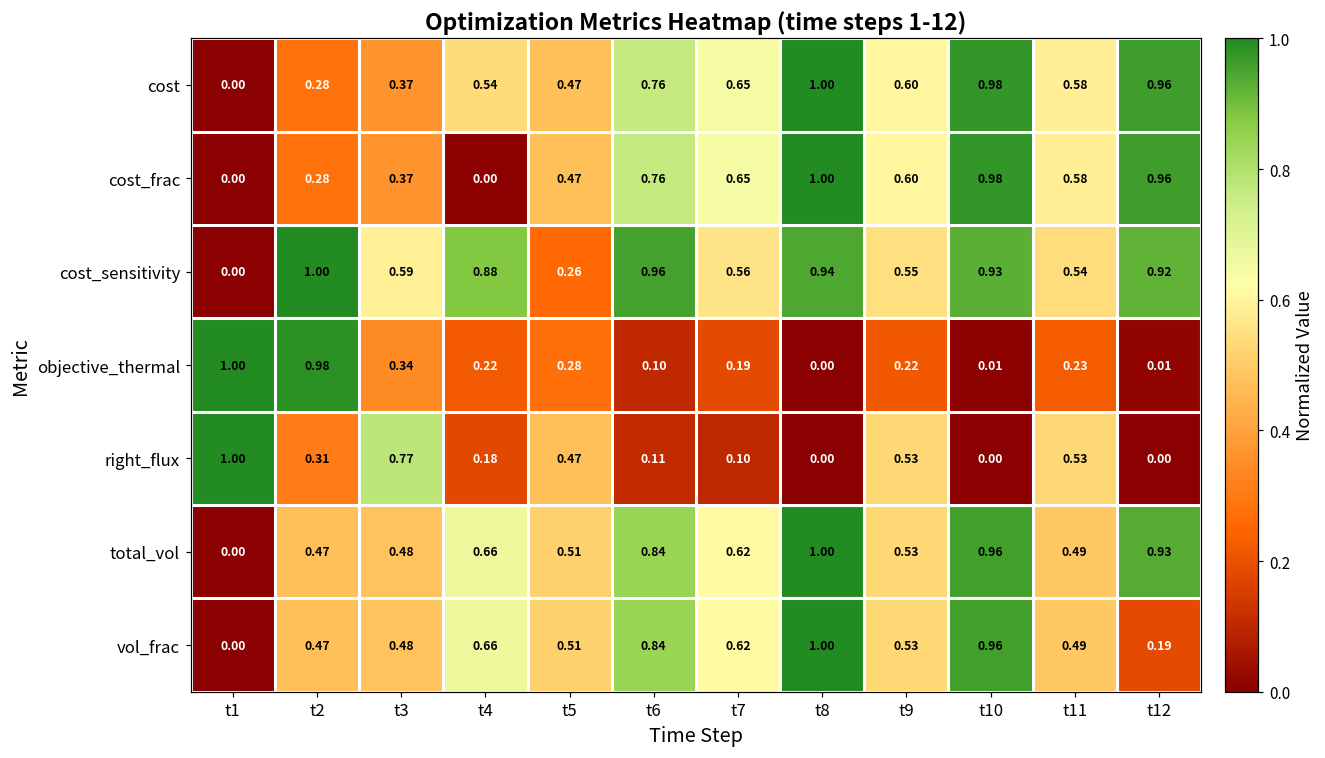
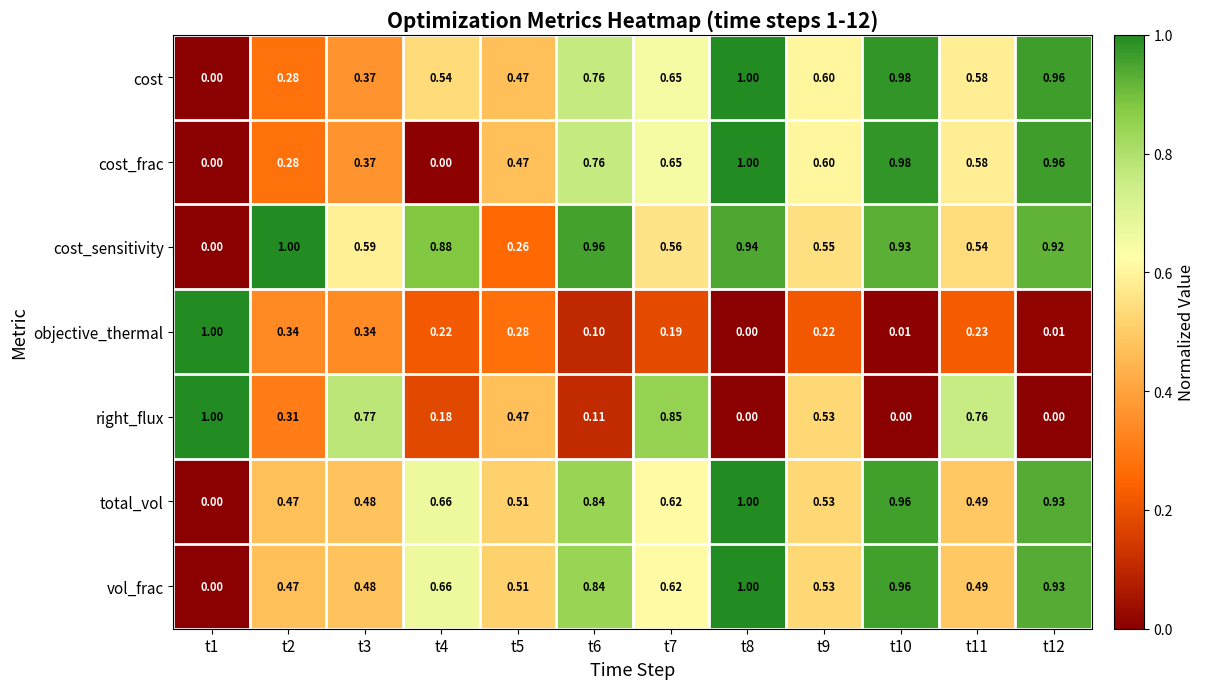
  {
    "cost": {
      "t1": 0.00,
      "t2": 0.28,
      "t3": 0.37,
      "t4": 0.54,
      "t5": 0.47,
      "t6": 0.76,
      "t7": 0.65,
      "t8": 1.00,
      "t9": 0.60,
      "t10": 0.98,
      "t11": 0.58,
      "t12": 0.96
    },
    "cost_frac": {
      "t1": 0.00,
      "t2": 0.28,
      "t3": 0.37,
      "t4": 0.00,
      "t5": 0.47,
      "t6": 0.76,
      "t7": 0.65,
      "t8": 1.00,
      "t9": 0.60,
      "t10": 0.98,
      "t11": 0.58,
      "t12": 0.96
    },
    "cost_sensitivity": {
      "t1": 0.00,
      "t2": 1.00,
      "t3": 0.59,
      "t4": 0.88,
      "t5": 0.26,
      "t6": 0.96,
      "t7": 0.56,
      "t8": 0.94,
      "t9": 0.55,
      "t10": 0.93,
      "t11": 0.54,
      "t12": 0.92
    },
    "objective_thermal": {
      "t1": 1.00,
-     "t2": 0.98,
+     "t2": 0.34,
      "t3": 0.34,
      "t4": 0.22,
      "t5": 0.28,
      "t6": 0.10,
      "t7": 0.19,
      "t8": 0.00,
      "t9": 0.22,
      "t10": 0.01,
      "t11": 0.23,
      "t12": 0.01
    },
    "right_flux": {
      "t1": 1.00,
      "t2": 0.31,
      "t3": 0.77,
      "t4": 0.18,
      "t5": 0.47,
      "t6": 0.11,
-     "t7": 0.10,
+     "t7": 0.85,
      "t8": 0.00,
      "t9": 0.53,
      "t10": 0.00,
-     "t11": 0.53,
+     "t11": 0.76,
      "t12": 0.00
    },
    "total_vol": {
      "t1": 0.00,
      "t2": 0.47,
      "t3": 0.48,
      "t4": 0.66,
      "t5": 0.51,
      "t6": 0.84,
      "t7": 0.62,
      "t8": 1.00,
      "t9": 0.53,
      "t10": 0.96,
      "t11": 0.49,
      "t12": 0.93
    },
    "vol_frac": {
      "t1": 0.00,
      "t2": 0.47,
      "t3": 0.48,
      "t4": 0.66,
      "t5": 0.51,
      "t6": 0.84,
      "t7": 0.62,
      "t8": 1.00,
      "t9": 0.53,
      "t10": 0.96,
      "t11": 0.49,
-     "t12": 0.19
+     "t12": 0.93
    }
  }
